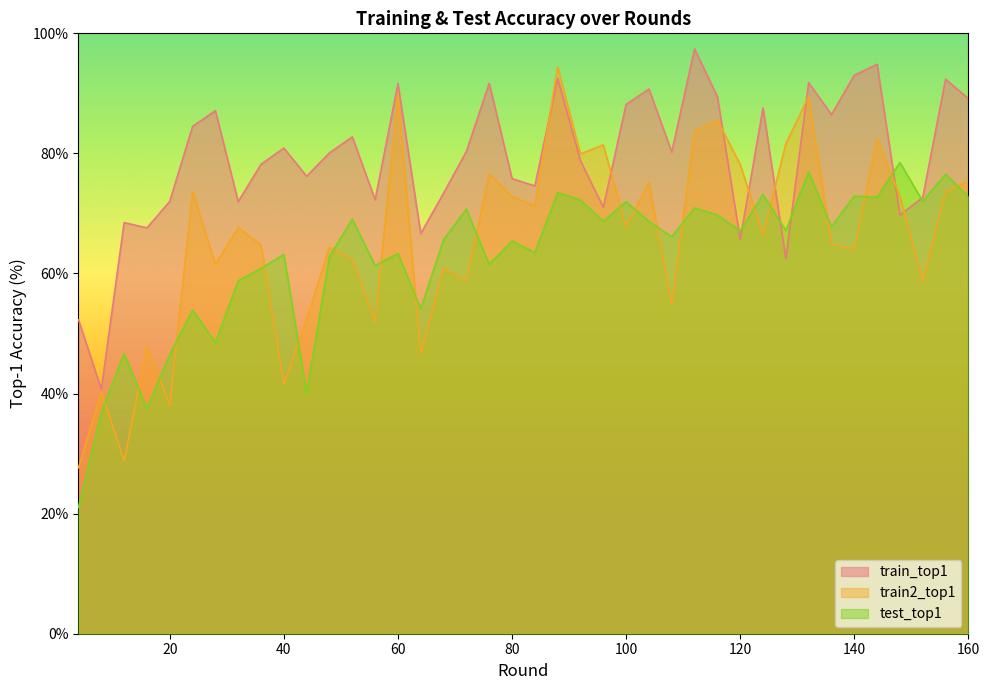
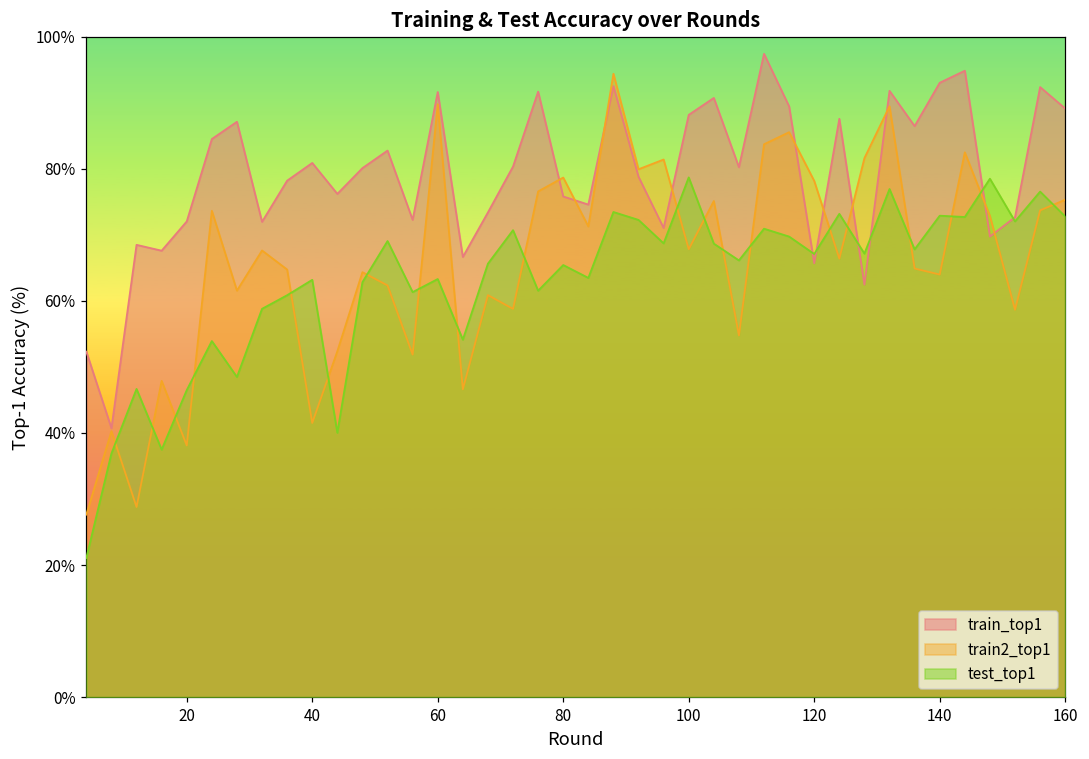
  {
    "train_top1": {
      "20": "72%",
      "40": "81%",
      "60": "92%",
      "80": "76%",
      "100": "88%",
      "120": "66%",
      "140": "93%",
      "160": "89%"
    },
    "train2_top1": {
      "20": "38%",
      "40": "42%",
      "60": "90%",
-     "80": "73%",
+     "80": "79%",
      "100": "68%",
      "120": "78%",
      "140": "64%",
      "160": "75%"
    },
    "test_top1": {
      "20": "46%",
      "40": "63%",
      "60": "63%",
      "80": "65%",
-     "100": "72%",
+     "100": "79%",
      "120": "67%",
      "140": "73%",
      "160": "73%"
    }
  }
